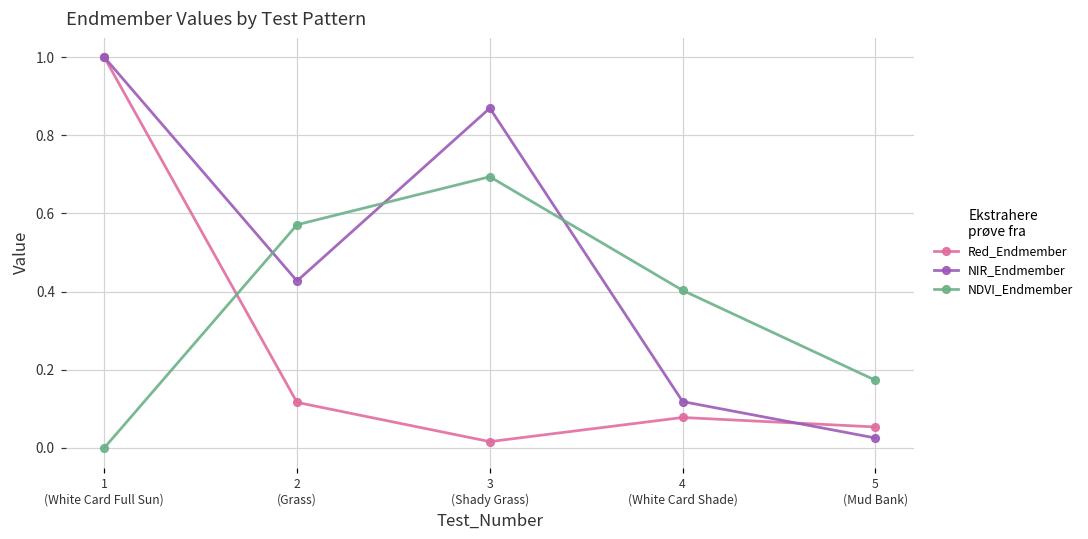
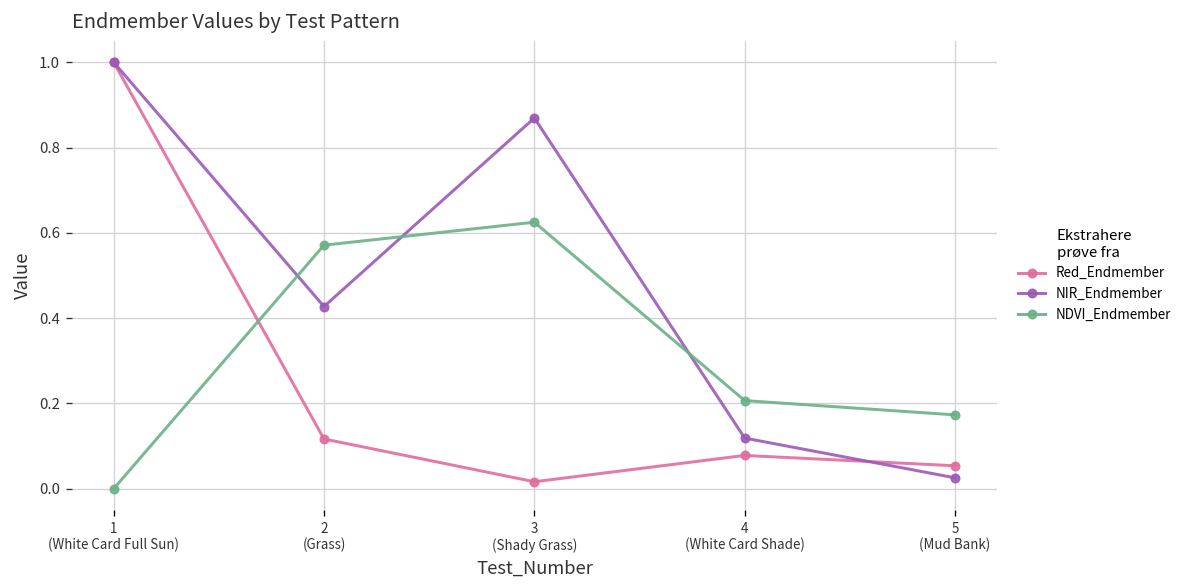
  {
    "Red_Endmember": {
      "2 (Grass)": 0.12,
      "3 (Shady Grass)": 0.02,
      "4 (White Card Shade)": 0.08,
      "5 (Mud Bank)": 0.05
    },
    "NIR_Endmember": {
      "2 (Grass)": 0.43,
      "3 (Shady Grass)": 0.87,
      "4 (White Card Shade)": 0.12,
      "5 (Mud Bank)": 0.03
    },
    "NDVI_Endmember": {
      "1 (White Card Full Sun)": 0.00,
      "2 (Grass)": 0.57,
-     "3 (Shady Grass)": 0.69,
-     "4 (White Card Shade)": 0.40,
+     "3 (Shady Grass)": 0.62,
+     "4 (White Card Shade)": 0.21,
      "5 (Mud Bank)": 0.17
    }
  }
